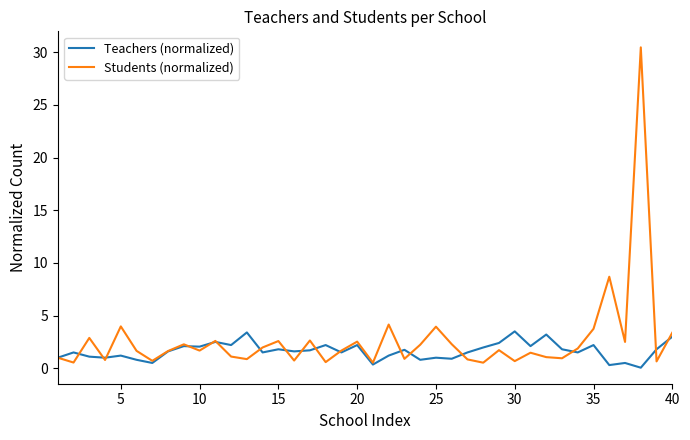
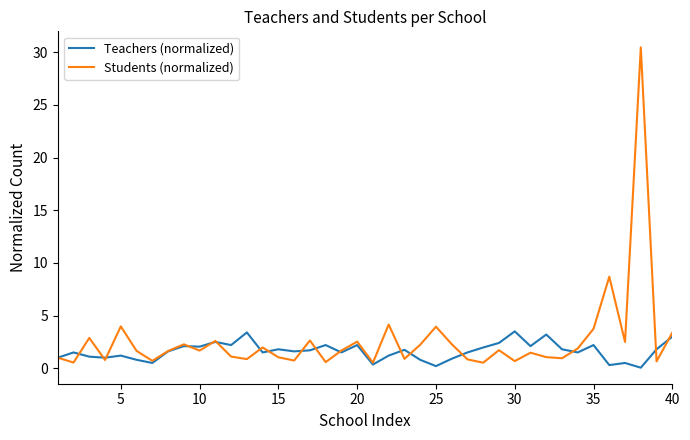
  {
    "Teachers (normalized)": {
      "5": 1.2,
      "10": 2.1,
      "15": 1.8,
      "20": 2.2,
-     "25": 1.0,
+     "25": 0.2,
      "30": 3.5,
      "35": 2.2,
      "40": 3.0
    },
    "Students (normalized)": {
      "5": 4.0,
      "10": 1.7,
-     "15": 2.6,
+     "15": 1.0,
      "20": 2.5,
      "25": 3.9,
      "30": 0.7,
      "35": 3.7,
      "40": 3.4
    }
  }
